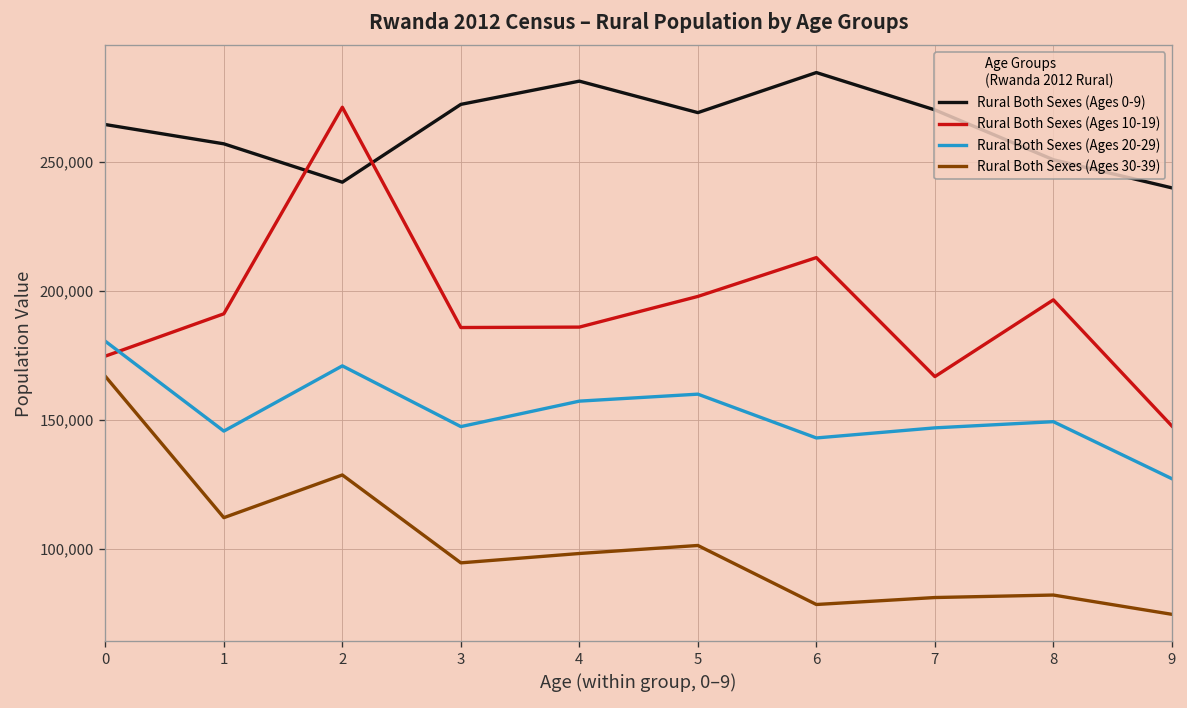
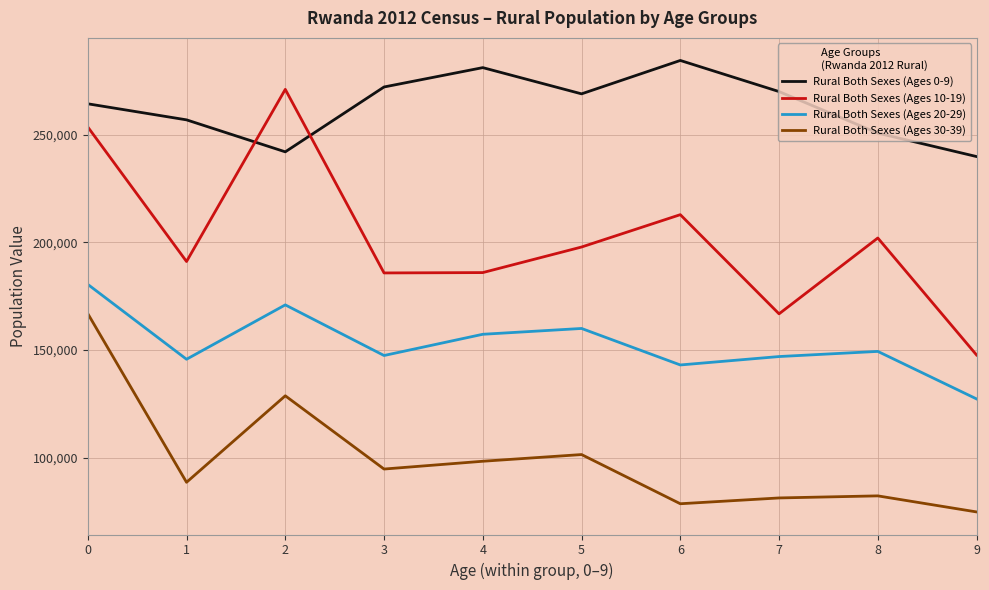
  {
    "Rural Both Sexes (Ages 0-9)": {
      "0": "264,000",
      "1": "257,000",
      "2": "242,000",
      "3": "272,000",
      "4": "281,000",
      "5": "269,000",
      "6": "285,000",
      "9": "240,000"
    },
    "Rural Both Sexes (Ages 10-19)": {
-     "0": "175,000",
+     "0": "254,000",
      "1": "191,000",
      "2": "271,000",
      "3": "186,000",
      "4": "186,000",
      "5": "198,000",
      "6": "213,000",
      "7": "167,000",
-     "8": "197,000",
+     "8": "202,000",
      "9": "148,000"
    },
    "Rural Both Sexes (Ages 20-29)": {
      "0": "181,000",
      "1": "146,000",
      "2": "171,000",
      "3": "147,000",
      "4": "157,000",
      "5": "160,000",
      "6": "143,000",
      "7": "147,000",
      "8": "149,000",
      "9": "127,000"
    },
    "Rural Both Sexes (Ages 30-39)": {
      "0": "167,000",
-     "1": "112,000",
+     "1": "89,000",
      "2": "129,000",
      "3": "95,000",
      "4": "98,000",
      "5": "101,000",
      "6": "79,000",
      "7": "81,000",
      "8": "82,000",
      "9": "75,000"
    }
  }
